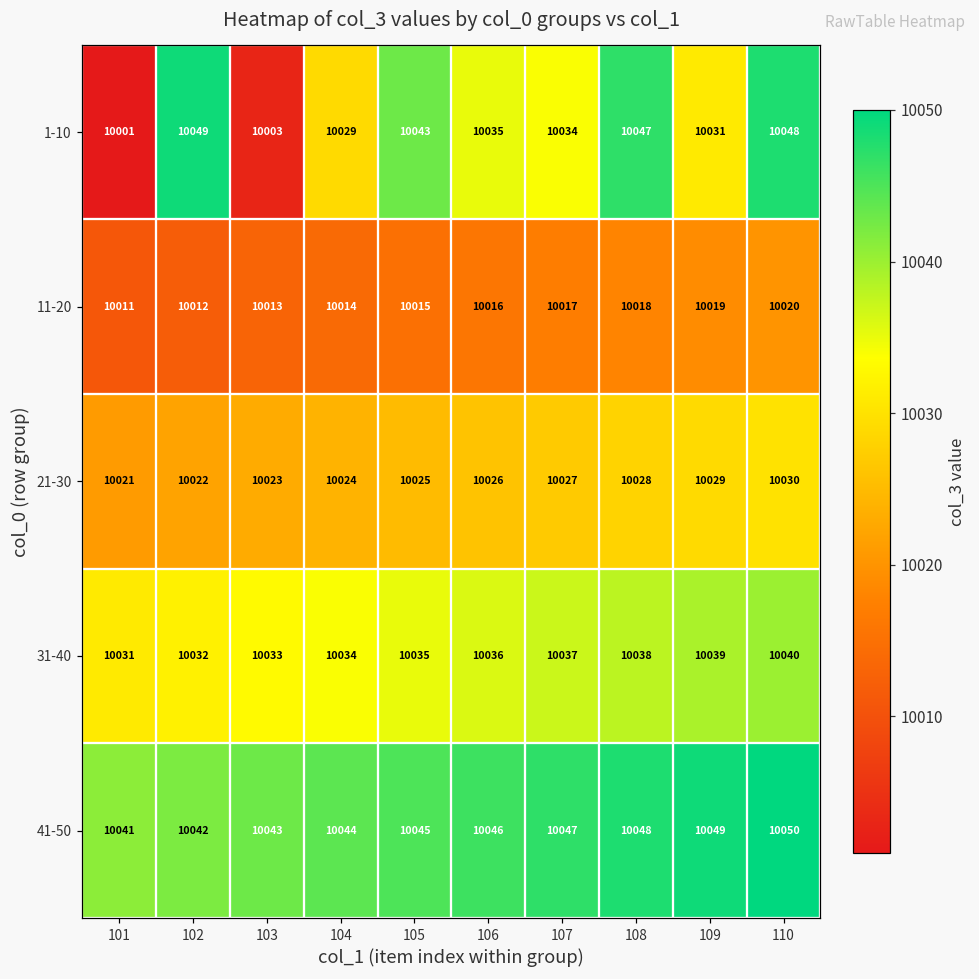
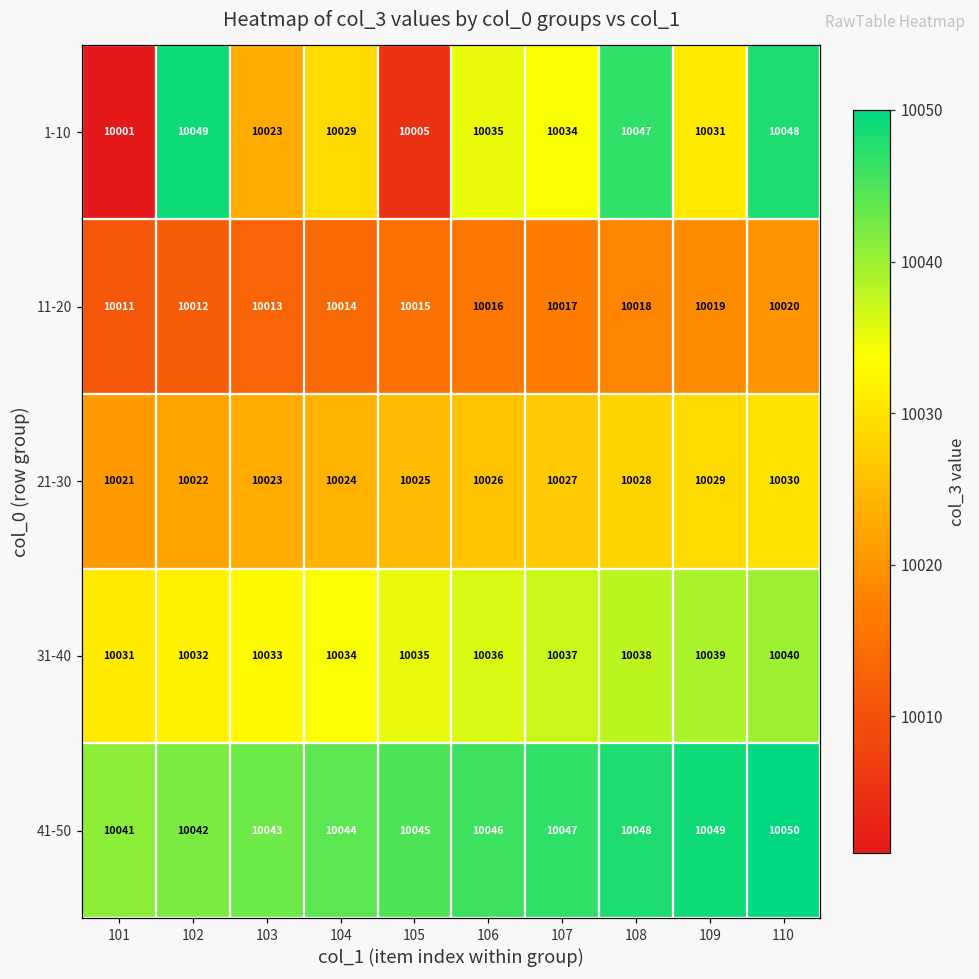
  {
    "1-10": {
      "101": 10001,
      "102": 10049,
-     "103": 10003,
+     "103": 10023,
      "104": 10029,
-     "105": 10043,
+     "105": 10005,
      "106": 10035,
      "107": 10034,
      "108": 10047,
      "109": 10031,
      "110": 10048
    },
    "11-20": {
      "101": 10011,
      "102": 10012,
      "103": 10013,
      "104": 10014,
      "105": 10015,
      "106": 10016,
      "107": 10017,
      "108": 10018,
      "109": 10019,
      "110": 10020
    },
    "21-30": {
      "101": 10021,
      "102": 10022,
      "103": 10023,
      "104": 10024,
      "105": 10025,
      "106": 10026,
      "107": 10027,
      "108": 10028,
      "109": 10029,
      "110": 10030
    },
    "31-40": {
      "101": 10031,
      "102": 10032,
      "103": 10033,
      "104": 10034,
      "105": 10035,
      "106": 10036,
      "107": 10037,
      "108": 10038,
      "109": 10039,
      "110": 10040
    },
    "41-50": {
      "101": 10041,
      "102": 10042,
      "103": 10043,
      "104": 10044,
      "105": 10045,
      "106": 10046,
      "107": 10047,
      "108": 10048,
      "109": 10049,
      "110": 10050
    }
  }
